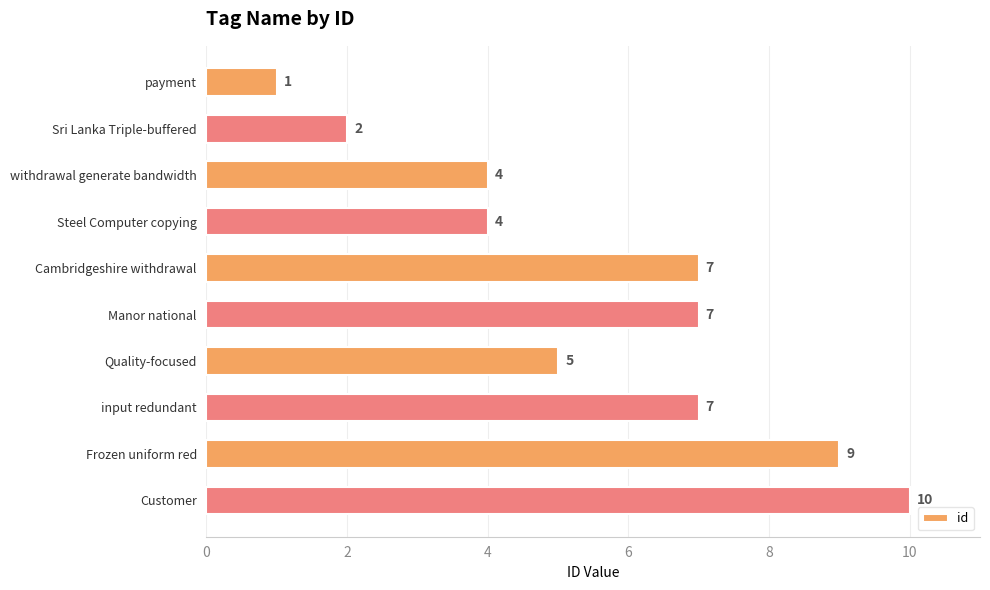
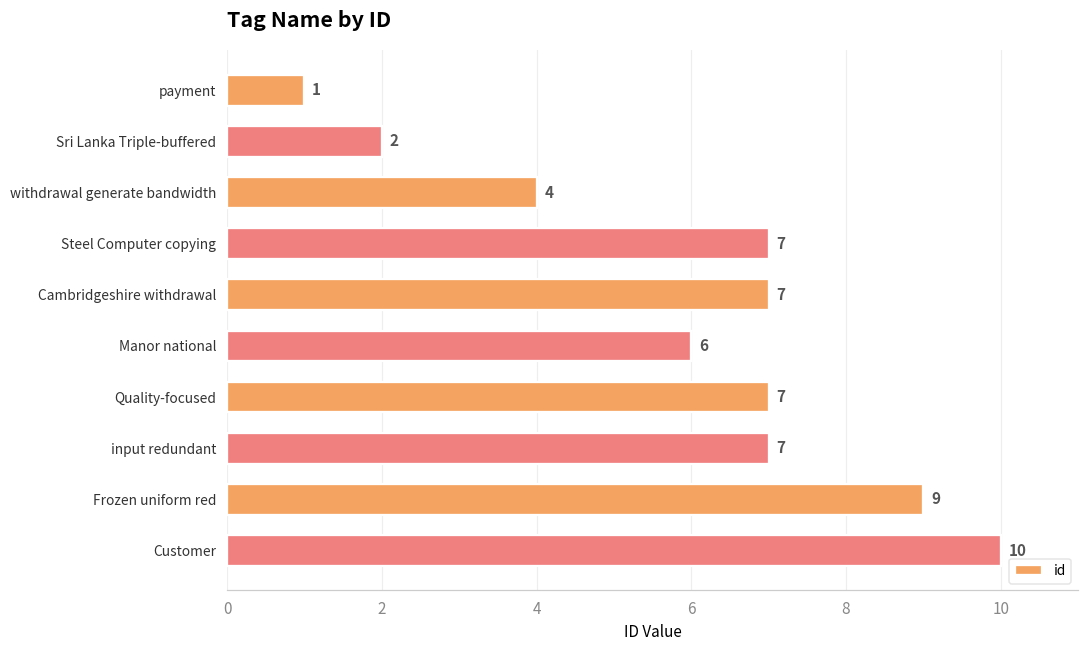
  {
    "payment": 1,
    "Sri Lanka Triple-buffered": 2,
    "withdrawal generate bandwidth": 4,
-   "Steel Computer copying": 4,
+   "Steel Computer copying": 7,
    "Cambridgeshire withdrawal": 7,
-   "Manor national": 7,
-   "Quality-focused": 5,
+   "Manor national": 6,
+   "Quality-focused": 7,
    "input redundant": 7,
    "Frozen uniform red": 9,
    "Customer": 10
  }
